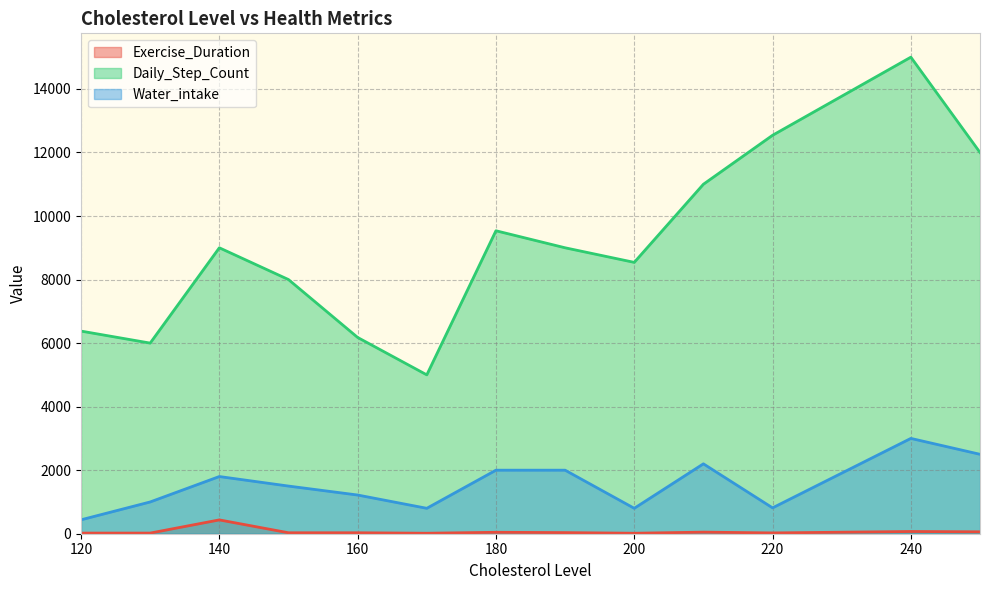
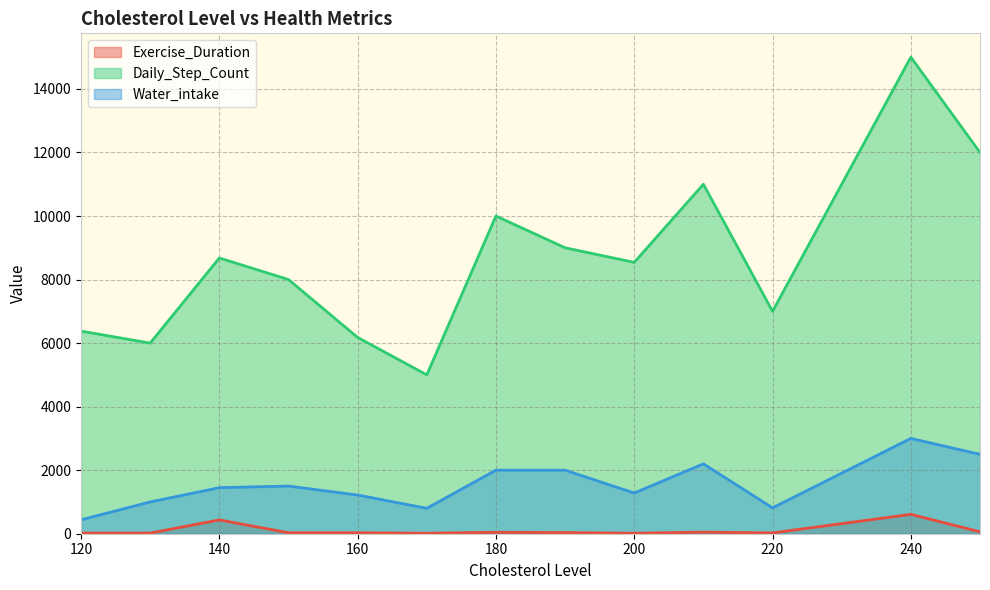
  {
    "Exercise_Duration": {
      "120": 0,
      "140": 400,
      "160": 0,
      "180": 0,
      "200": 0,
      "220": 0,
-     "240": 100
+     "240": 600
    },
    "Daily_Step_Count": {
      "120": 6400,
-     "140": 9000,
+     "140": 8700,
      "160": 6200,
-     "180": 9500,
+     "180": 10000,
      "200": 8500,
-     "220": 12500,
+     "220": 7000,
      "240": 15000
    },
    "Water_intake": {
      "120": 400,
-     "140": 1800,
+     "140": 1500,
      "160": 1200,
      "180": 2000,
-     "200": 800,
+     "200": 1300,
      "220": 800,
      "240": 3000
    }
  }
